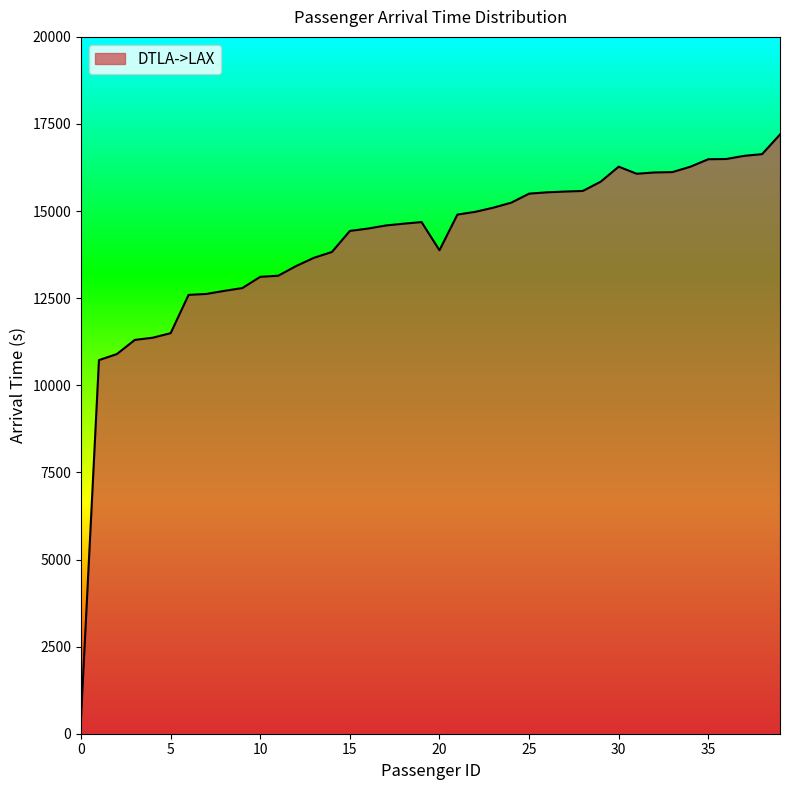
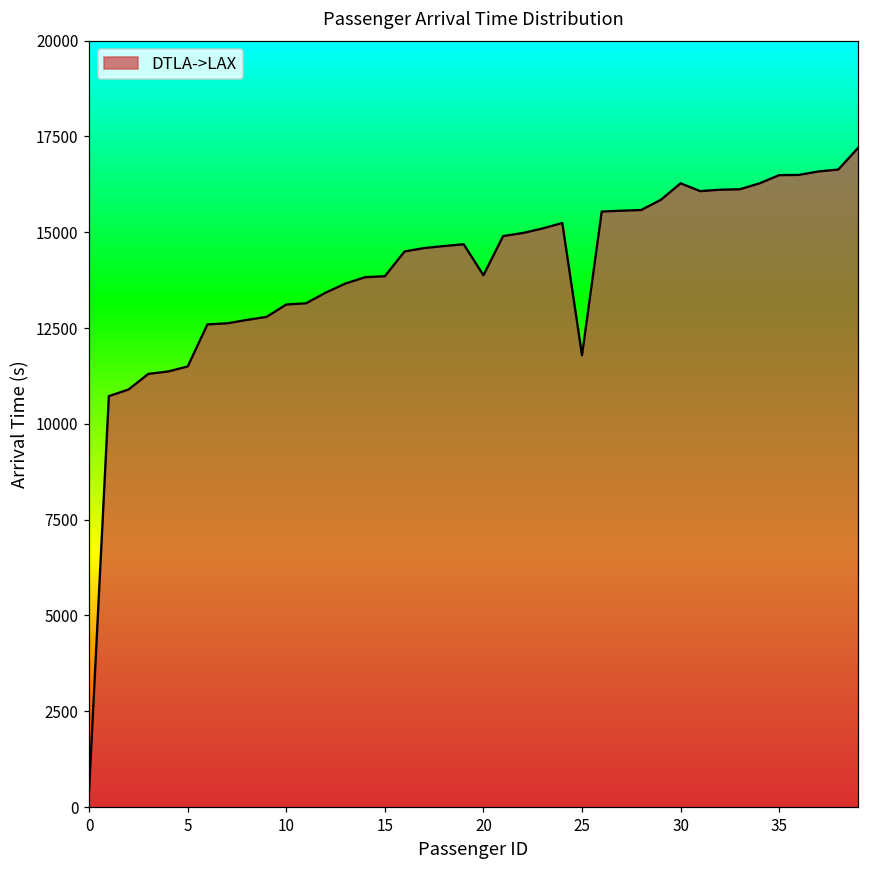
  {
    "0": 500,
    "5": 11500,
    "10": 13100,
-   "15": 14400,
+   "15": 13900,
    "20": 13900,
-   "25": 15500,
+   "25": 11800,
    "30": 16300,
    "35": 16500
  }
